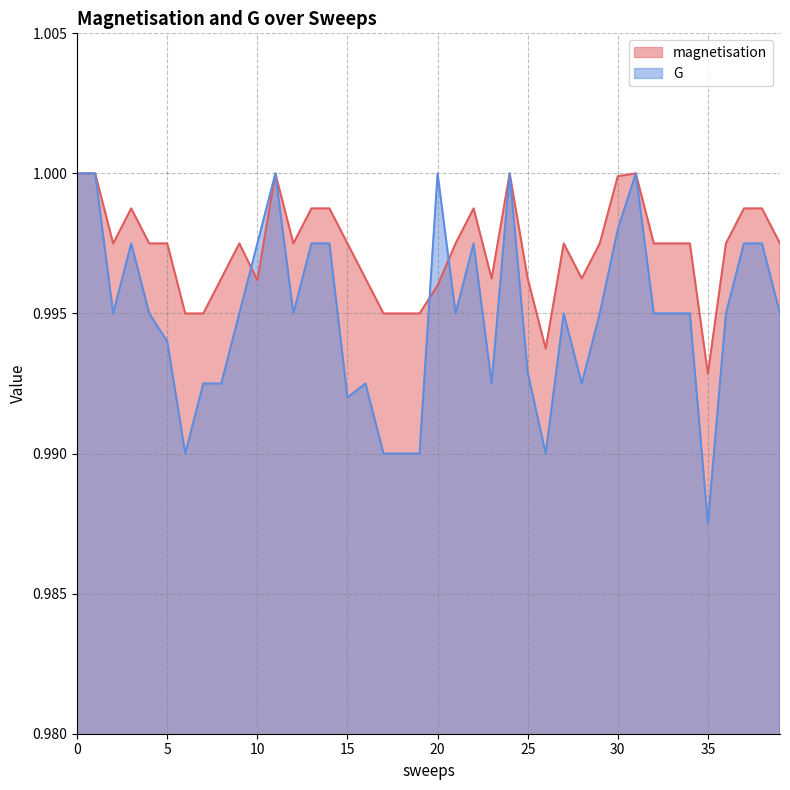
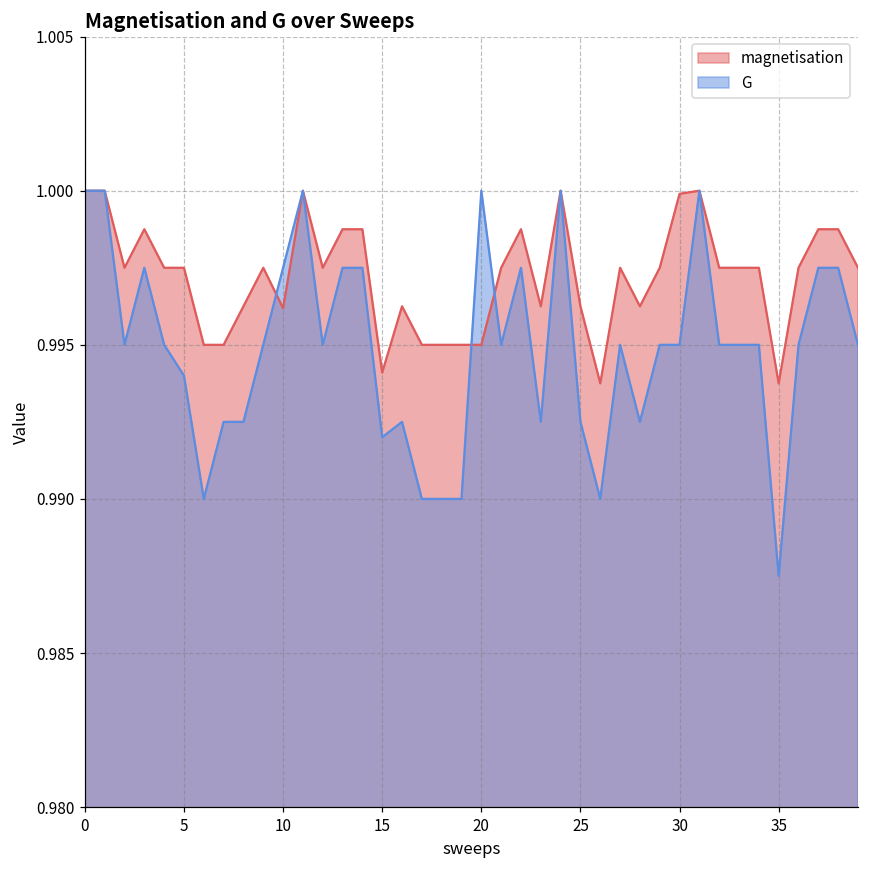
  {
    "magnetisation": {
      "5": 0.9975,
      "10": 0.9962,
-     "15": 0.9975,
-     "20": 0.996,
+     "15": 0.9941,
+     "20": 0.995,
      "25": 0.9963,
      "30": 0.9999,
-     "35": 0.9929
+     "35": 0.9938
    },
    "G": {
      "5": 0.9940,
      "10": 0.9975,
      "15": 0.9920,
      "20": 1.0000,
-     "25": 0.9929,
-     "30": 0.998,
+     "25": 0.9925,
+     "30": 0.995,
      "35": 0.9875
    }
  }
